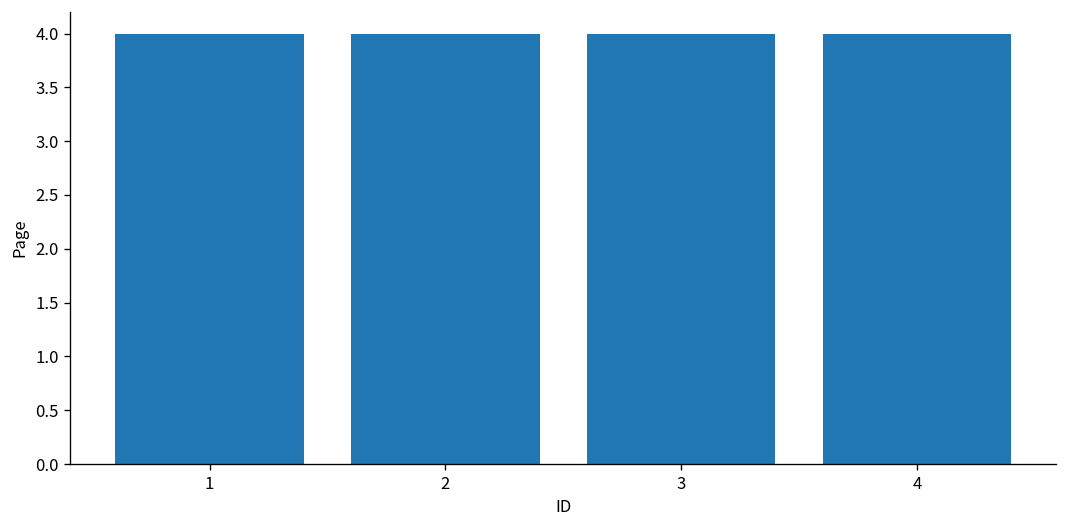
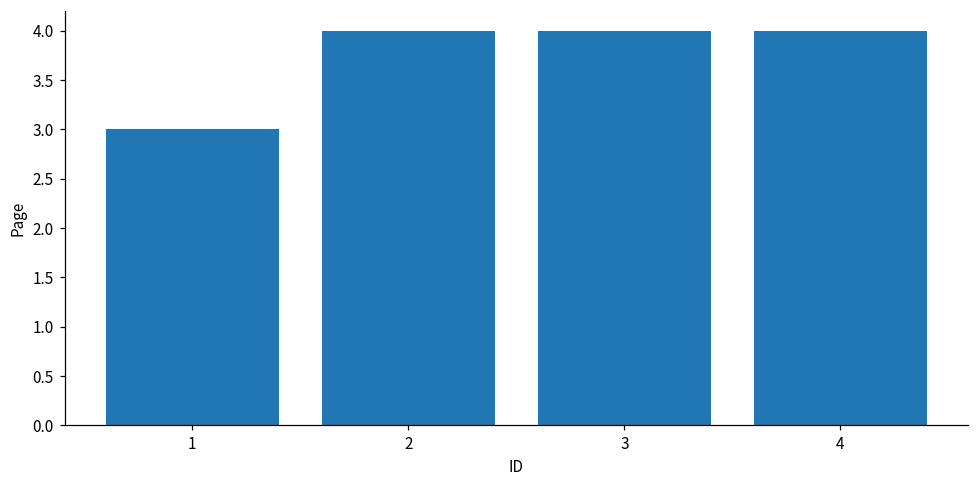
  {
-   "1": 4,
+   "1": 3,
    "2": 4,
    "3": 4,
    "4": 4
  }
